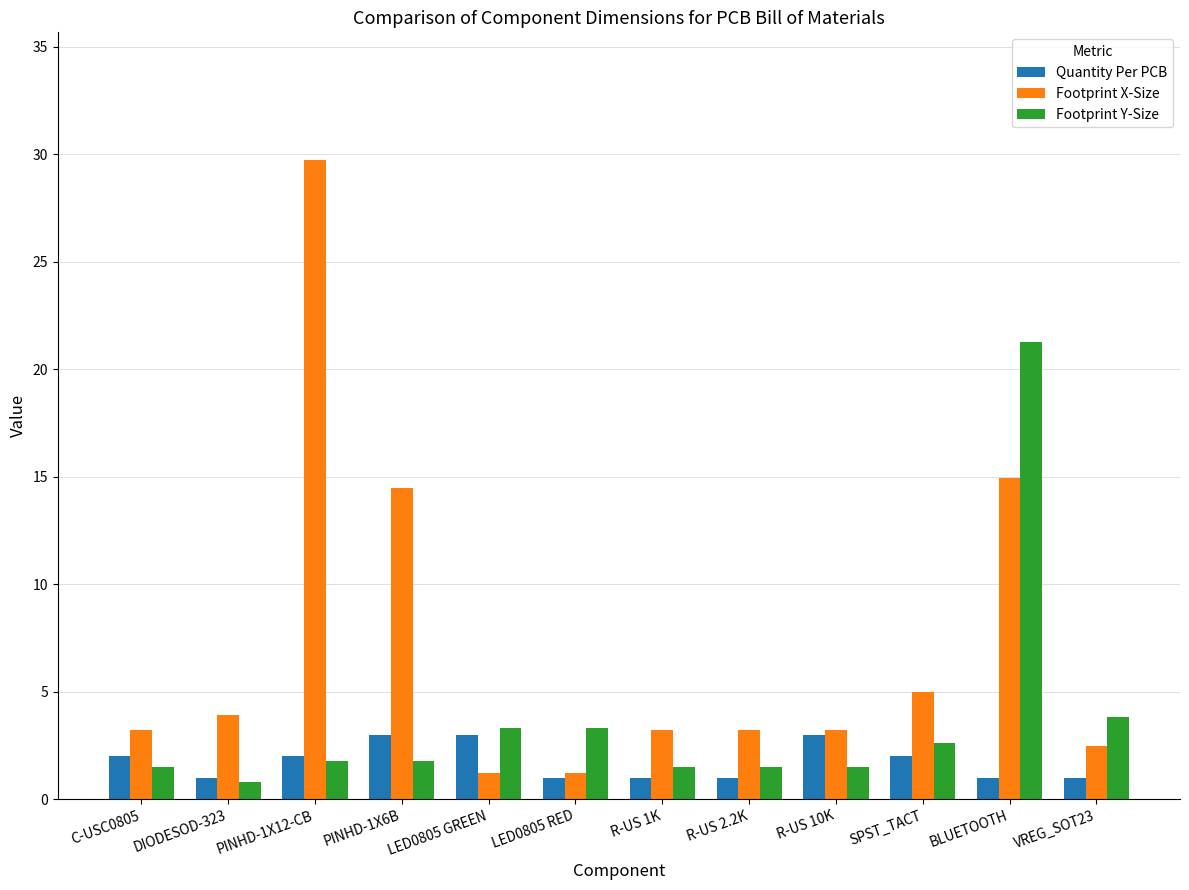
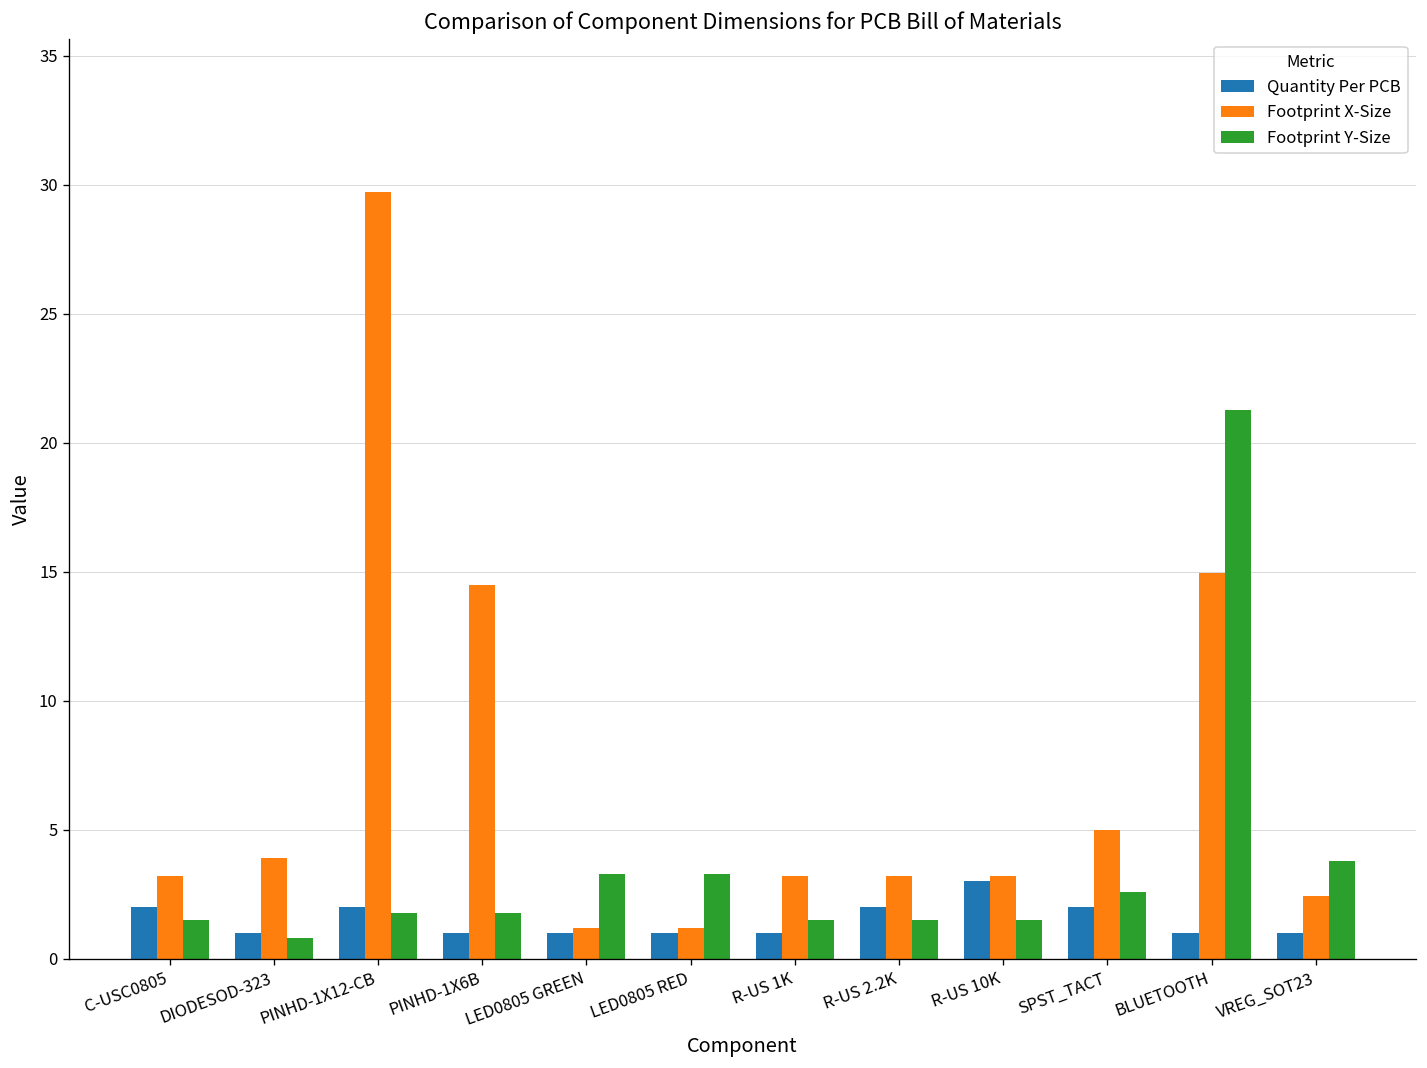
  {
    "Quantity Per PCB": {
      "C-USC0805": 2,
      "DIODESOD-323": 1,
      "PINHD-1X12-CB": 2,
-     "PINHD-1X6B": 3,
-     "LED0805 GREEN": 3,
+     "PINHD-1X6B": 1,
+     "LED0805 GREEN": 1,
      "LED0805 RED": 1,
      "R-US 1K": 1,
-     "R-US 2.2K": 1,
+     "R-US 2.2K": 2,
      "R-US 10K": 3,
      "SPST_TACT": 2,
      "BLUETOOTH": 1,
      "VREG_SOT23": 1
    },
    "Footprint X-Size": {
      "C-USC0805": 3.2,
      "DIODESOD-323": 4,
      "PINHD-1X12-CB": 29.7,
      "PINHD-1X6B": 14.5,
      "LED0805 GREEN": 1.2,
      "LED0805 RED": 1.2,
      "R-US 1K": 3.2,
      "R-US 2.2K": 3.2,
      "R-US 10K": 3.2,
      "SPST_TACT": 5,
      "BLUETOOTH": 15,
      "VREG_SOT23": 2.5
    },
    "Footprint Y-Size": {
      "C-USC0805": 1.5,
      "DIODESOD-323": 0.8,
      "PINHD-1X12-CB": 1.8,
      "PINHD-1X6B": 1.8,
      "LED0805 GREEN": 3.3,
      "LED0805 RED": 3.3,
      "R-US 1K": 1.5,
      "R-US 2.2K": 1.5,
      "R-US 10K": 1.5,
      "SPST_TACT": 2.6,
      "BLUETOOTH": 21.3,
      "VREG_SOT23": 3.8
    }
  }
